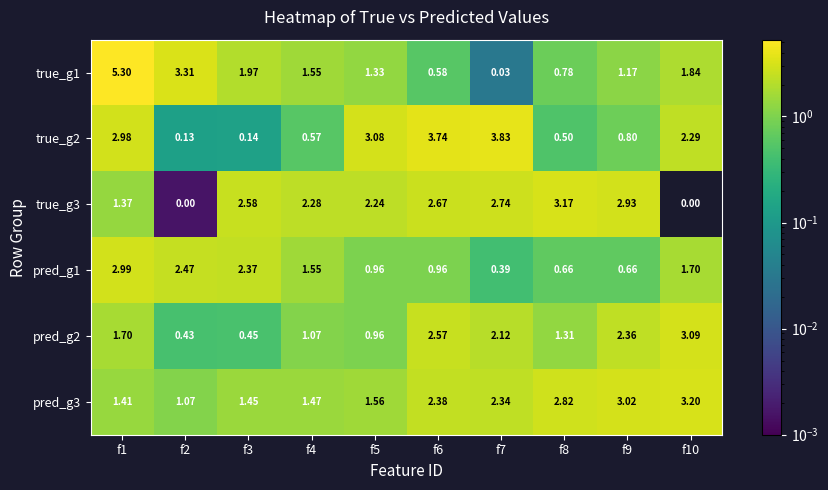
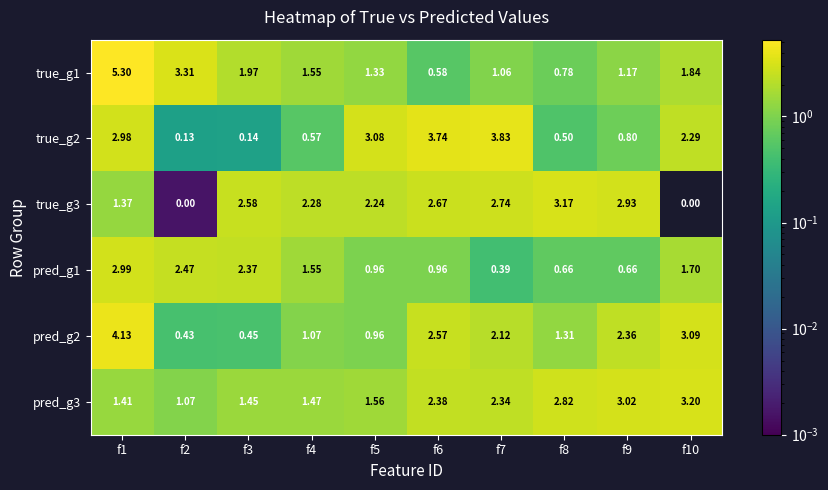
  {
    "true_g1": {
      "f1": 5.30,
      "f2": 3.31,
      "f3": 1.97,
      "f4": 1.55,
      "f5": 1.33,
      "f6": 0.58,
-     "f7": 0.03,
+     "f7": 1.06,
      "f8": 0.78,
      "f9": 1.17,
      "f10": 1.84
    },
    "true_g2": {
      "f1": 2.98,
      "f2": 0.13,
      "f3": 0.14,
      "f4": 0.57,
      "f5": 3.08,
      "f6": 3.74,
      "f7": 3.83,
      "f8": 0.50,
      "f9": 0.80,
      "f10": 2.29
    },
    "true_g3": {
      "f1": 1.37,
      "f2": 0.00,
      "f3": 2.58,
      "f4": 2.28,
      "f5": 2.24,
      "f6": 2.67,
      "f7": 2.74,
      "f8": 3.17,
      "f9": 2.93,
      "f10": 0.00
    },
    "pred_g1": {
      "f1": 2.99,
      "f2": 2.47,
      "f3": 2.37,
      "f4": 1.55,
      "f5": 0.96,
      "f6": 0.96,
      "f7": 0.39,
      "f8": 0.66,
      "f9": 0.66,
      "f10": 1.70
    },
    "pred_g2": {
-     "f1": 1.70,
+     "f1": 4.13,
      "f2": 0.43,
      "f3": 0.45,
      "f4": 1.07,
      "f5": 0.96,
      "f6": 2.57,
      "f7": 2.12,
      "f8": 1.31,
      "f9": 2.36,
      "f10": 3.09
    },
    "pred_g3": {
      "f1": 1.41,
      "f2": 1.07,
      "f3": 1.45,
      "f4": 1.47,
      "f5": 1.56,
      "f6": 2.38,
      "f7": 2.34,
      "f8": 2.82,
      "f9": 3.02,
      "f10": 3.20
    }
  }
